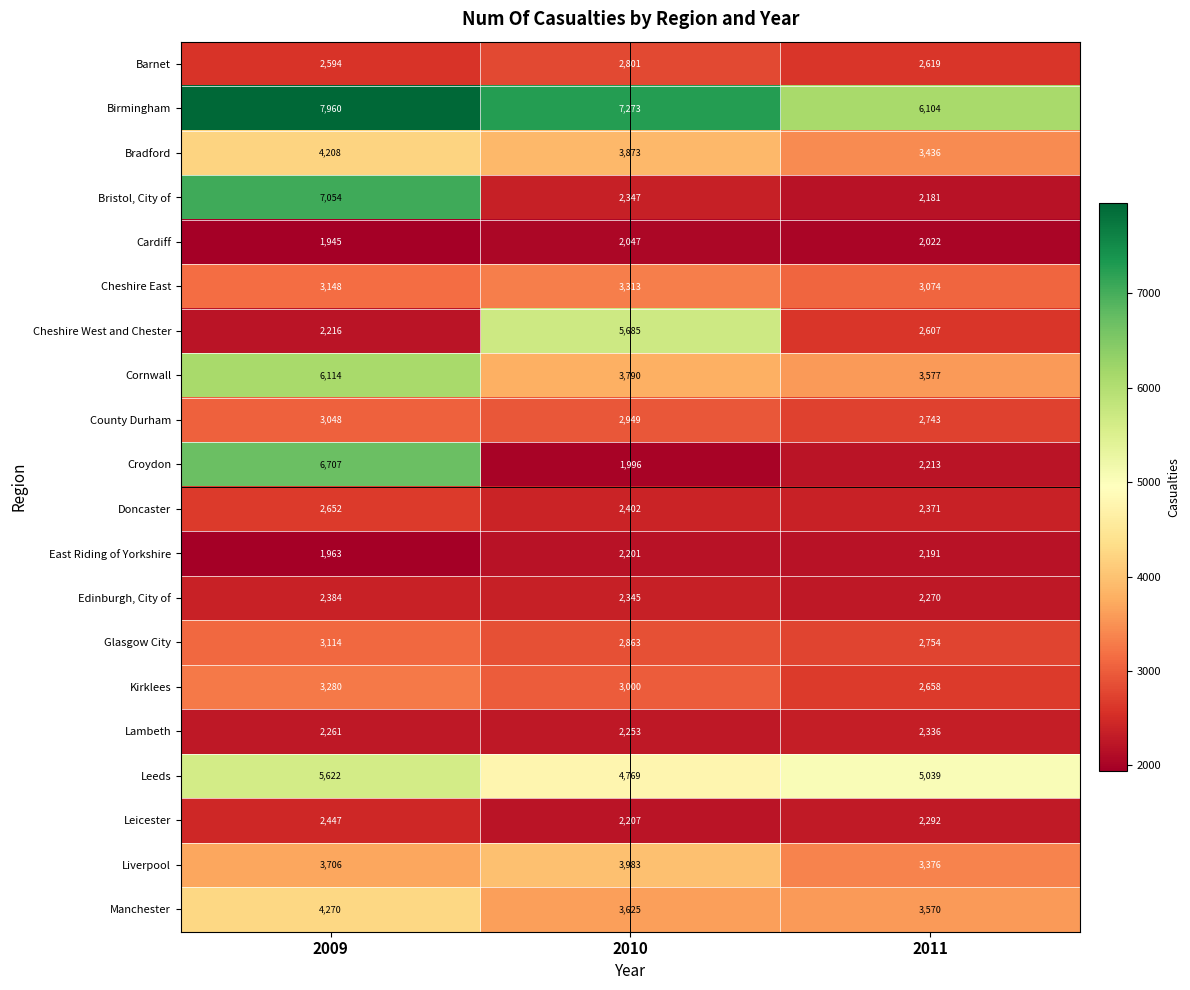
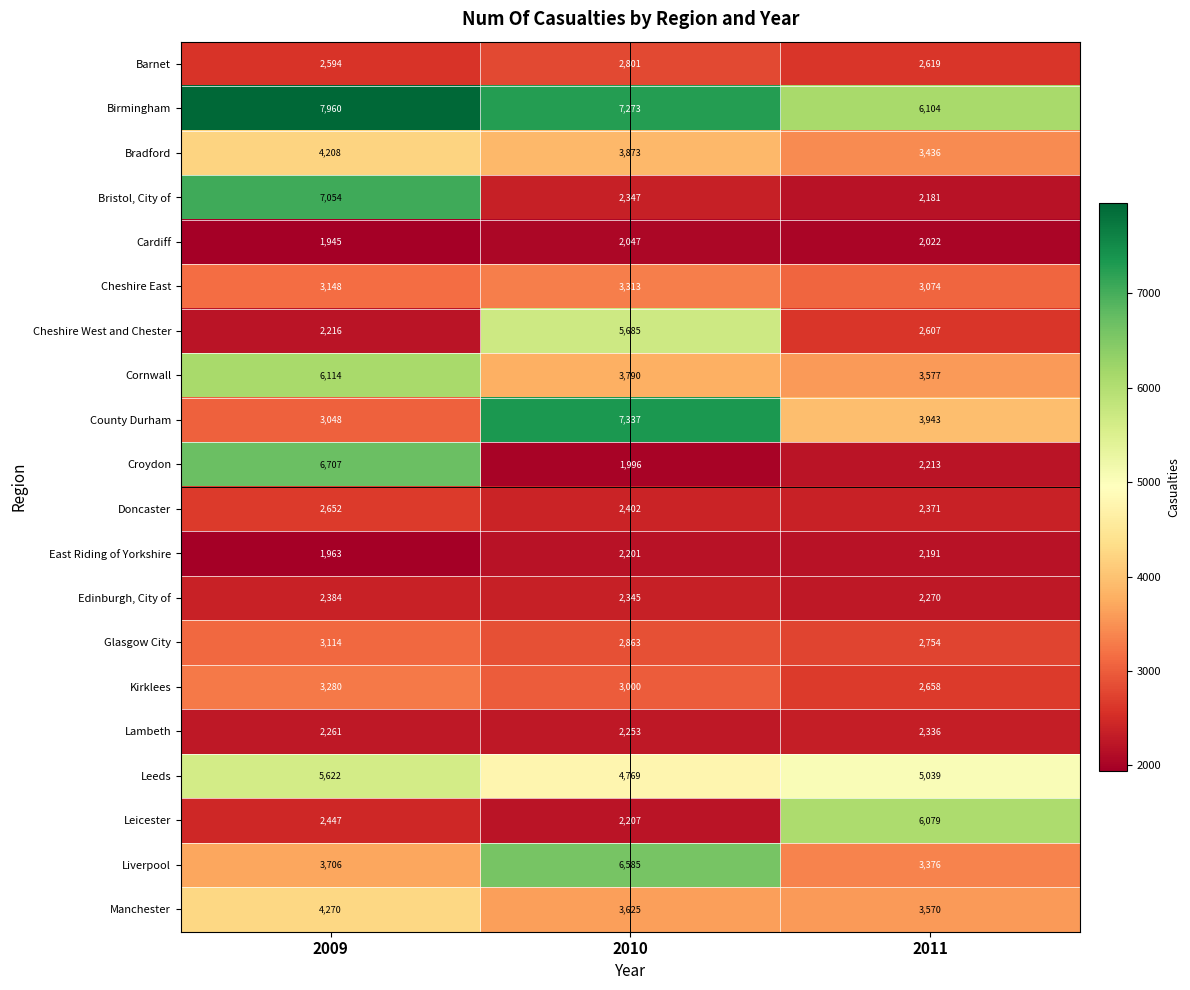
  {
    "Barnet": {
      "2009": "2,594",
      "2010": "2,801",
      "2011": "2,619"
    },
    "Birmingham": {
      "2009": "7,960",
      "2010": "7,273",
      "2011": "6,104"
    },
    "Bradford": {
      "2009": "4,208",
      "2010": "3,873",
      "2011": "3,436"
    },
    "Bristol, City of": {
      "2009": "7,054",
      "2010": "2,347",
      "2011": "2,181"
    },
    "Cardiff": {
      "2009": "1,945",
      "2010": "2,047",
      "2011": "2,022"
    },
    "Cheshire East": {
      "2009": "3,148",
      "2010": "3,313",
      "2011": "3,074"
    },
    "Cheshire West and Chester": {
      "2009": "2,216",
      "2010": "5,685",
      "2011": "2,607"
    },
    "Cornwall": {
      "2009": "6,114",
      "2010": "3,790",
      "2011": "3,577"
    },
    "County Durham": {
      "2009": "3,048",
-     "2010": "2,949",
-     "2011": "2,743"
+     "2010": "7,337",
+     "2011": "3,943"
    },
    "Croydon": {
      "2009": "6,707",
      "2010": "1,996",
      "2011": "2,213"
    },
    "Doncaster": {
      "2009": "2,652",
      "2010": "2,402",
      "2011": "2,371"
    },
    "East Riding of Yorkshire": {
      "2009": "1,963",
      "2010": "2,201",
      "2011": "2,191"
    },
    "Edinburgh, City of": {
      "2009": "2,384",
      "2010": "2,345",
      "2011": "2,270"
    },
    "Glasgow City": {
      "2009": "3,114",
      "2010": "2,863",
      "2011": "2,754"
    },
    "Kirklees": {
      "2009": "3,280",
      "2010": "3,000",
      "2011": "2,658"
    },
    "Lambeth": {
      "2009": "2,261",
      "2010": "2,253",
      "2011": "2,336"
    },
    "Leeds": {
      "2009": "5,622",
      "2010": "4,769",
      "2011": "5,039"
    },
    "Leicester": {
      "2009": "2,447",
      "2010": "2,207",
-     "2011": "2,292"
+     "2011": "6,079"
    },
    "Liverpool": {
      "2009": "3,706",
-     "2010": "3,983",
+     "2010": "6,585",
      "2011": "3,376"
    },
    "Manchester": {
      "2009": "4,270",
      "2010": "3,625",
      "2011": "3,570"
    }
  }
